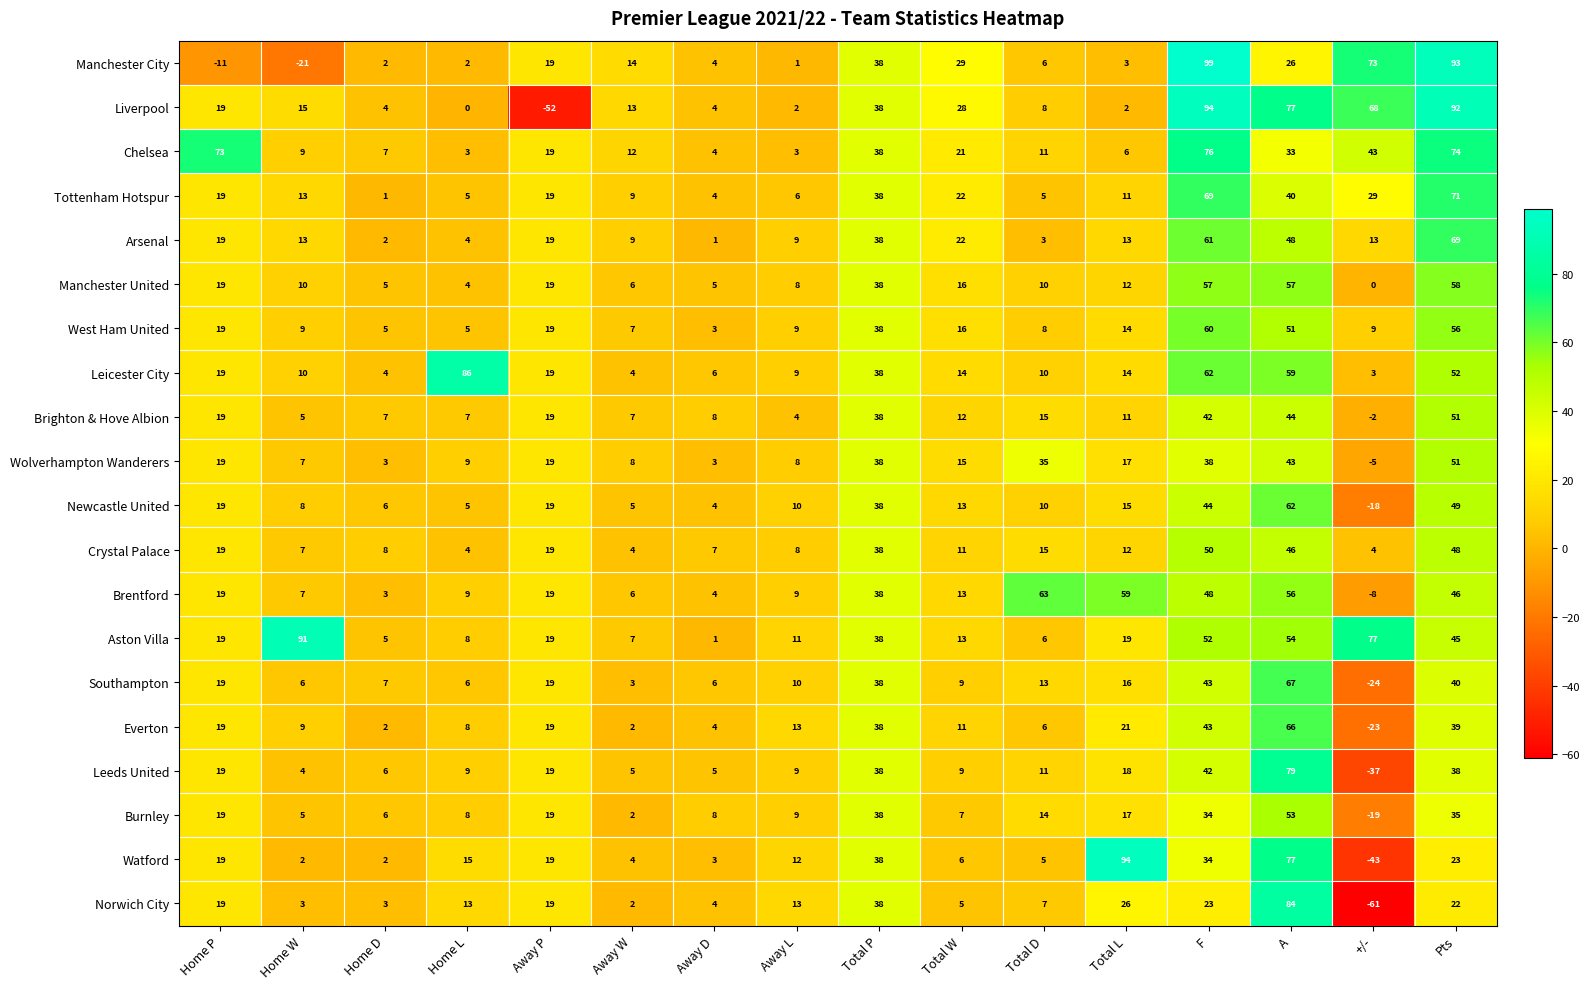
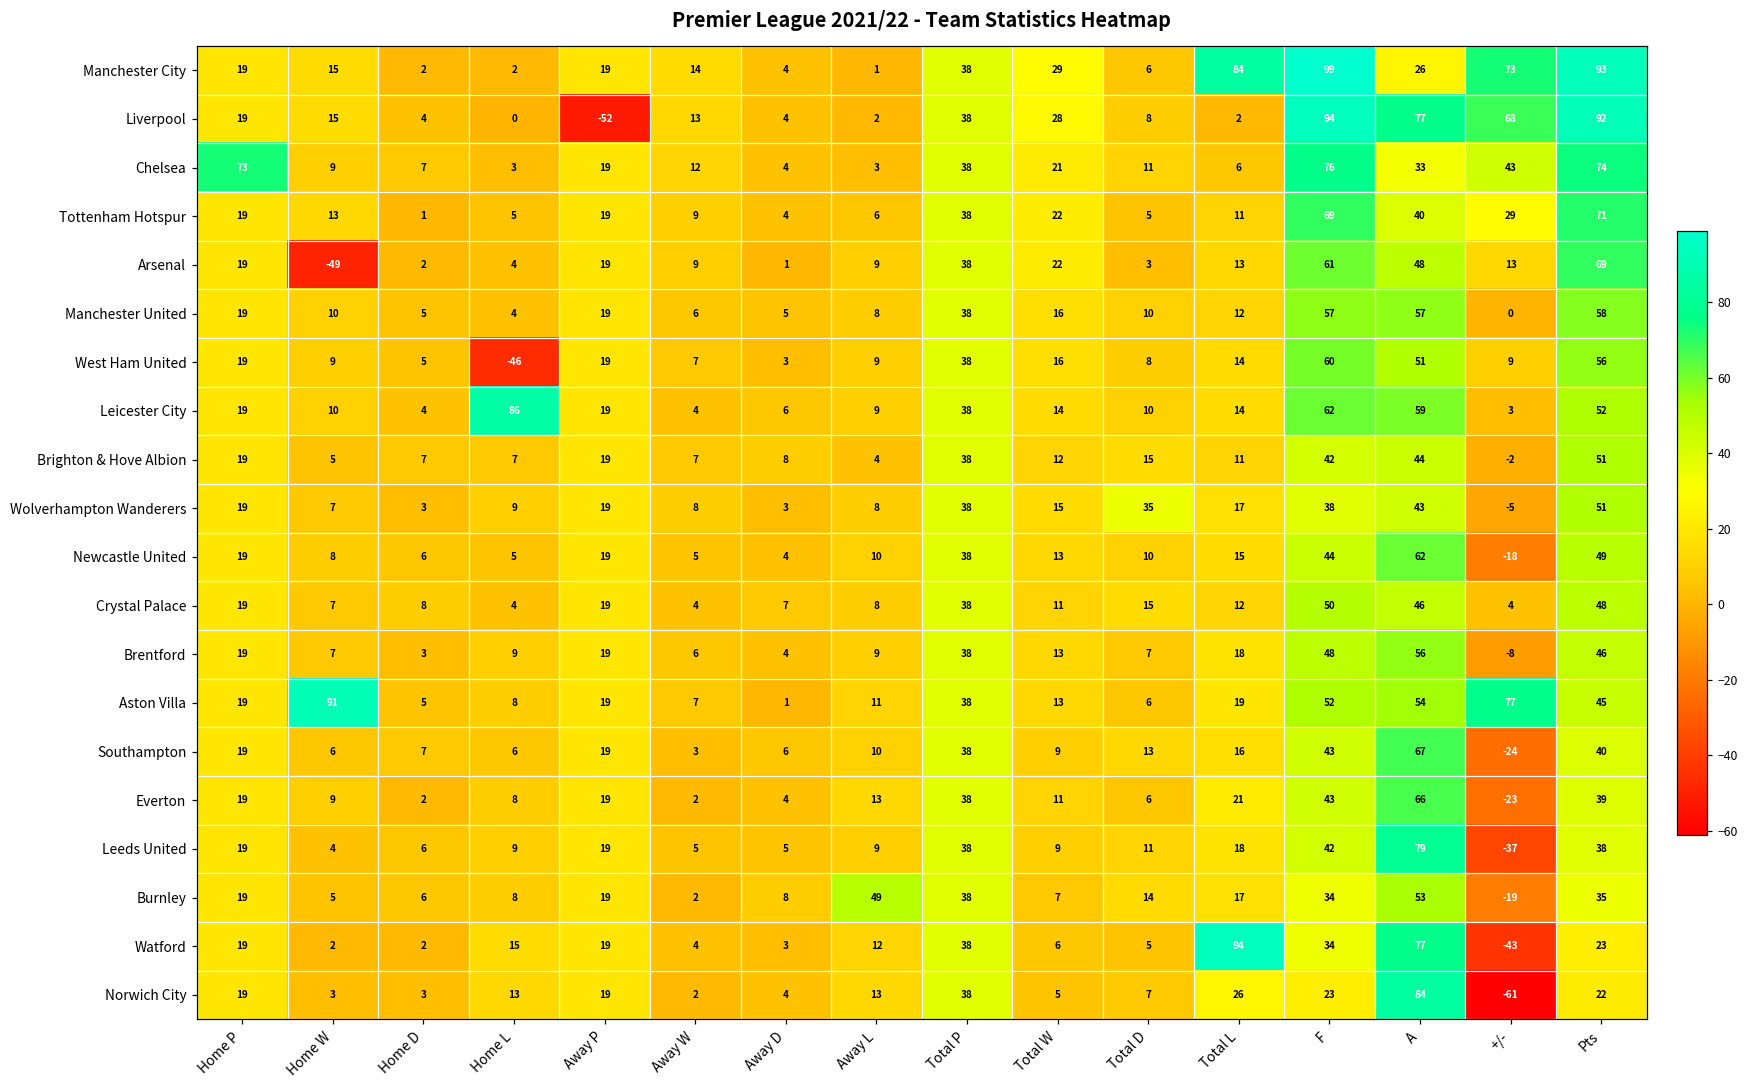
  {
    "Manchester City": {
-     "Home P": -11,
-     "Home W": -21,
+     "Home P": 19,
+     "Home W": 15,
      "Home D": 2,
      "Home L": 2,
      "Away P": 19,
      "Away W": 14,
      "Away D": 4,
      "Away L": 1,
      "Total P": 38,
      "Total W": 29,
      "Total D": 6,
-     "Total L": 3,
+     "Total L": 84,
      "F": 99,
      "A": 26,
      "+/-": 73,
      "Pts": 93
    },
    "Arsenal": {
      "Home P": 19,
-     "Home W": 13,
+     "Home W": -49,
      "Home D": 2,
      "Home L": 4,
      "Away P": 19,
      "Away W": 9,
      "Away D": 1,
      "Away L": 9,
      "Total P": 38,
      "Total W": 22,
      "Total D": 3,
      "Total L": 13,
      "F": 61,
      "A": 48,
      "+/-": 13,
      "Pts": 69
    },
    "West Ham United": {
      "Home P": 19,
      "Home W": 9,
      "Home D": 5,
-     "Home L": 5,
+     "Home L": -46,
      "Away P": 19,
      "Away W": 7,
      "Away D": 3,
      "Away L": 9,
      "Total P": 38,
      "Total W": 16,
      "Total D": 8,
      "Total L": 14,
      "F": 60,
      "A": 51,
      "+/-": 9,
      "Pts": 56
    },
    "Brentford": {
      "Home P": 19,
      "Home W": 7,
      "Home D": 3,
      "Home L": 9,
      "Away P": 19,
      "Away W": 6,
      "Away D": 4,
      "Away L": 9,
      "Total P": 38,
      "Total W": 13,
-     "Total D": 63,
-     "Total L": 59,
+     "Total D": 7,
+     "Total L": 18,
      "F": 48,
      "A": 56,
      "+/-": -8,
      "Pts": 46
    },
    "Burnley": {
      "Home P": 19,
      "Home W": 5,
      "Home D": 6,
      "Home L": 8,
      "Away P": 19,
      "Away W": 2,
      "Away D": 8,
-     "Away L": 9,
+     "Away L": 49,
      "Total P": 38,
      "Total W": 7,
      "Total D": 14,
      "Total L": 17,
      "F": 34,
      "A": 53,
      "+/-": -19,
      "Pts": 35
    }
  }
